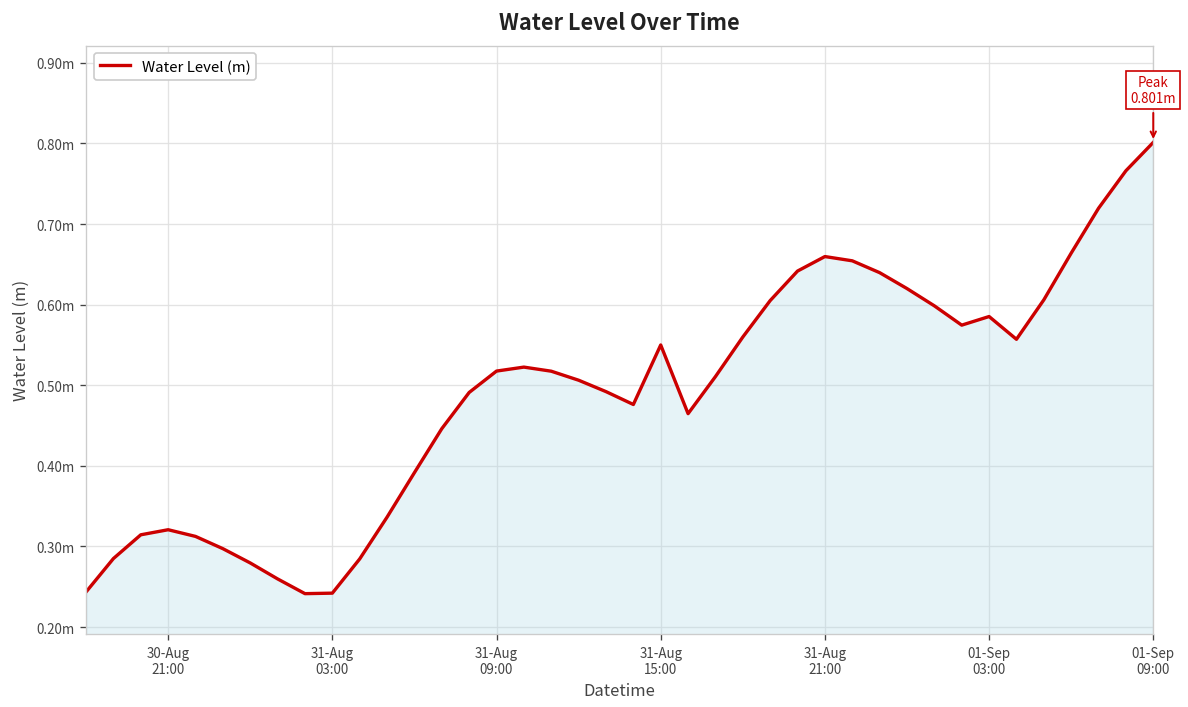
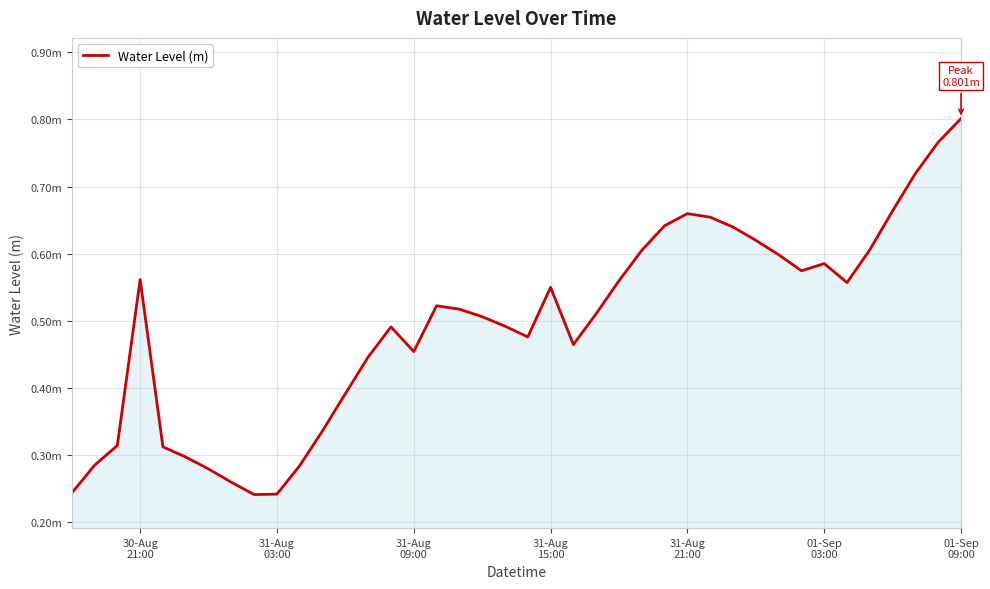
  {
-   "30-Aug 21:00": "0.32m",
+   "30-Aug 21:00": "0.56m",
    "31-Aug 03:00": "0.24m",
-   "31-Aug 09:00": "0.52m",
+   "31-Aug 09:00": "0.45m",
    "31-Aug 15:00": "0.55m",
    "31-Aug 21:00": "0.66m",
    "01-Sep 03:00": "0.59m"
  }
